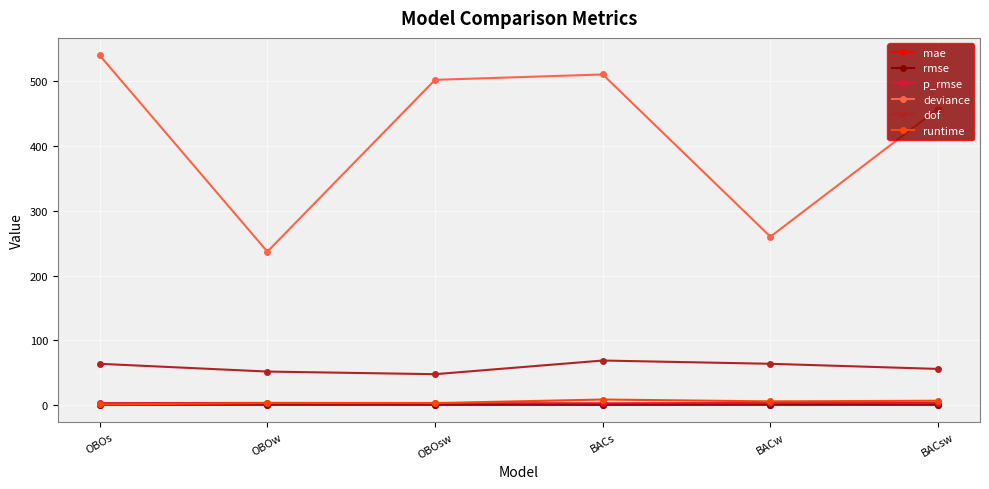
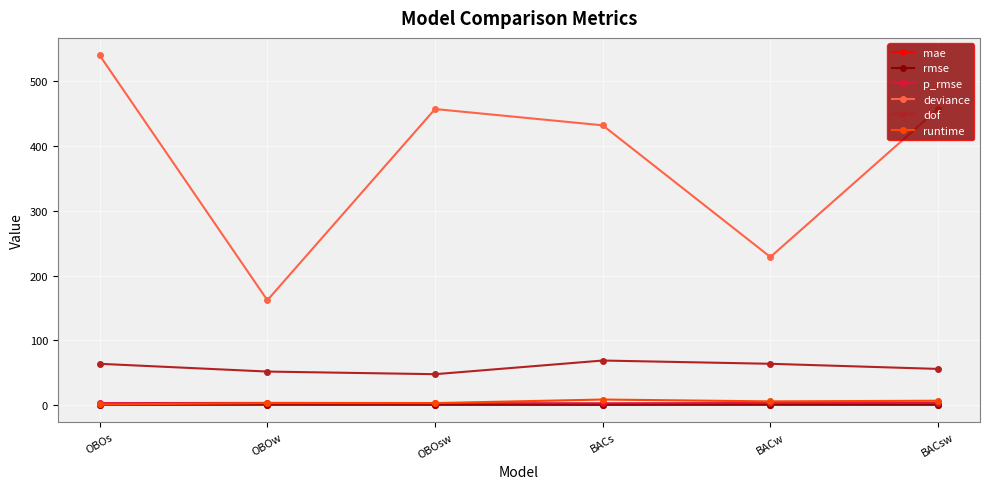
  {
    "deviance": {
      "OBOs": 540,
-     "OBOw": 240,
-     "OBOsw": 500,
-     "BACs": 510,
-     "BACw": 260
+     "OBOw": 160,
+     "OBOsw": 460,
+     "BACs": 430,
+     "BACw": 230
    },
    "runtime": {
      "BACs": 10
    }
  }
